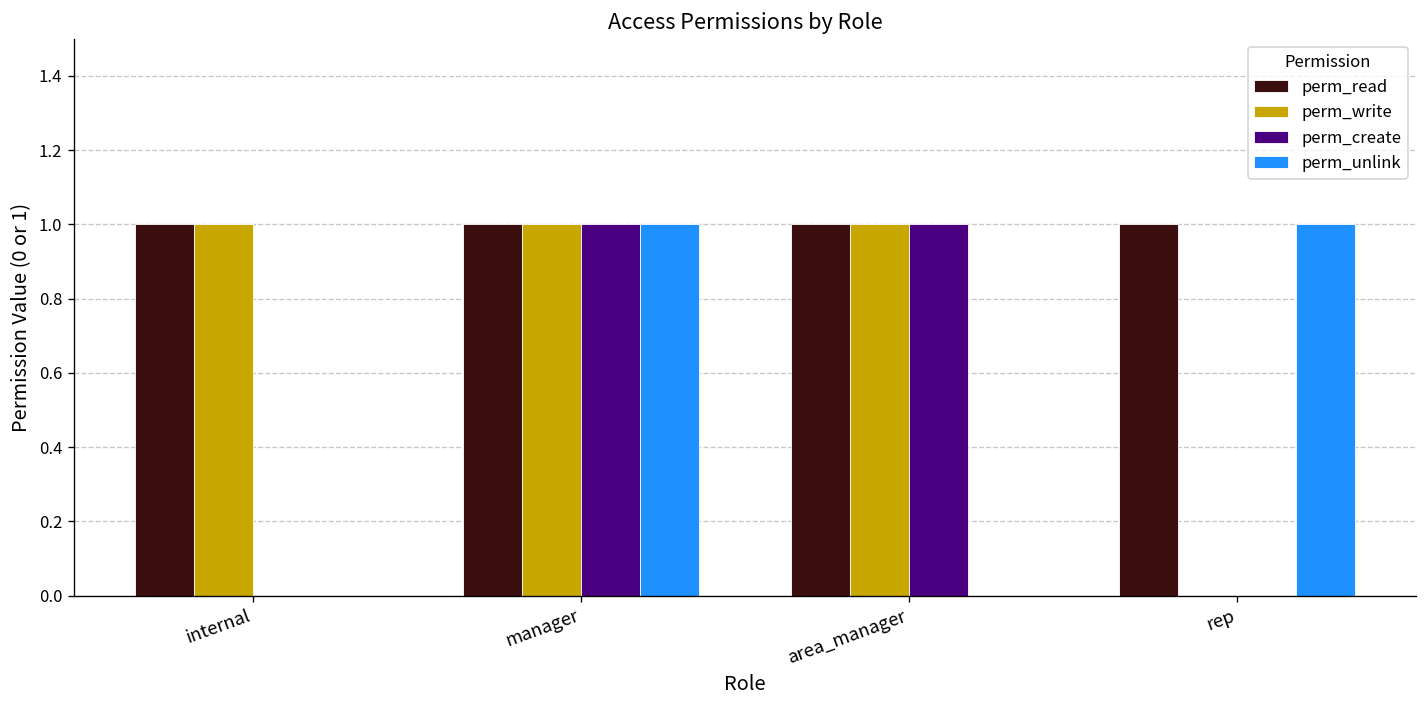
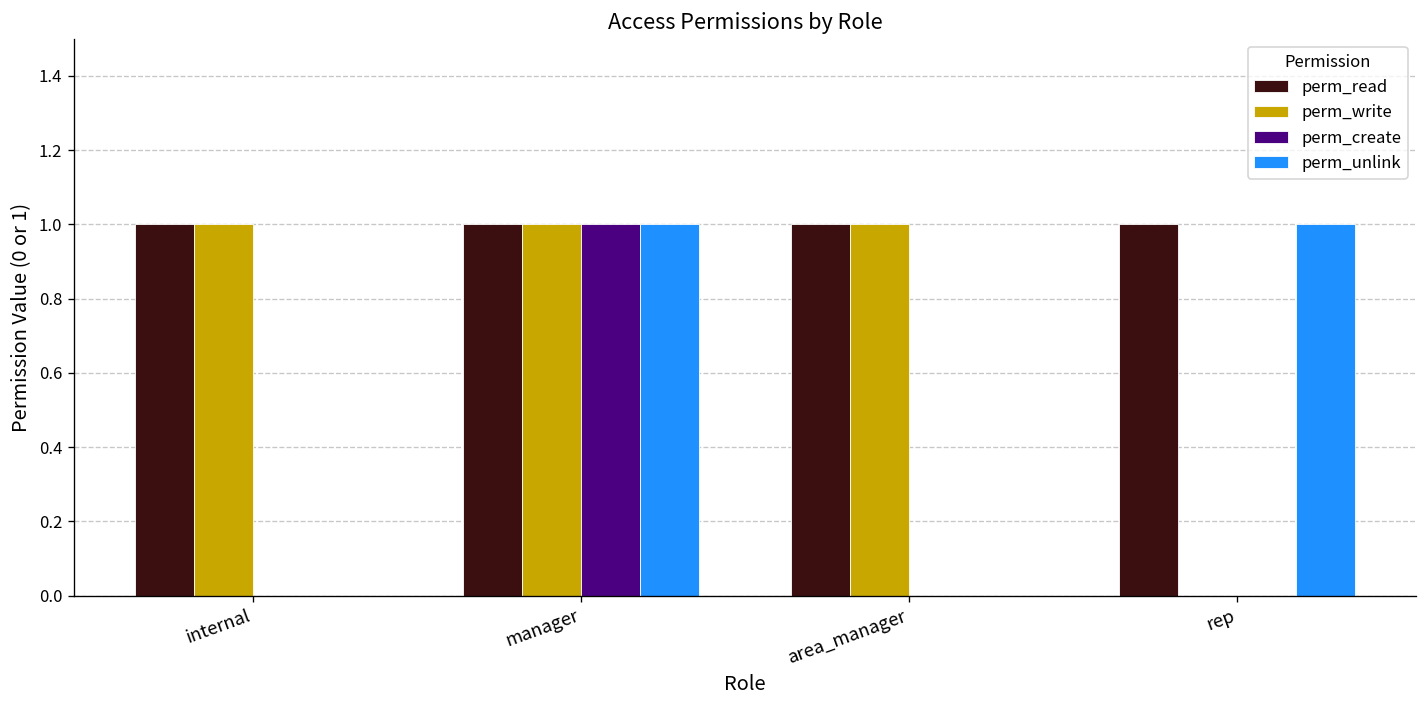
  {
    "perm_read": {
      "internal": 1,
      "manager": 1,
      "area_manager": 1,
      "rep": 1
    },
    "perm_write": {
      "internal": 1,
      "manager": 1,
      "area_manager": 1,
      "rep": 0
    },
    "perm_create": {
      "internal": 0,
      "manager": 1,
-     "area_manager": 1,
+     "area_manager": 0,
      "rep": 0
    },
    "perm_unlink": {
      "internal": 0,
      "manager": 1,
      "area_manager": 0,
      "rep": 1
    }
  }
